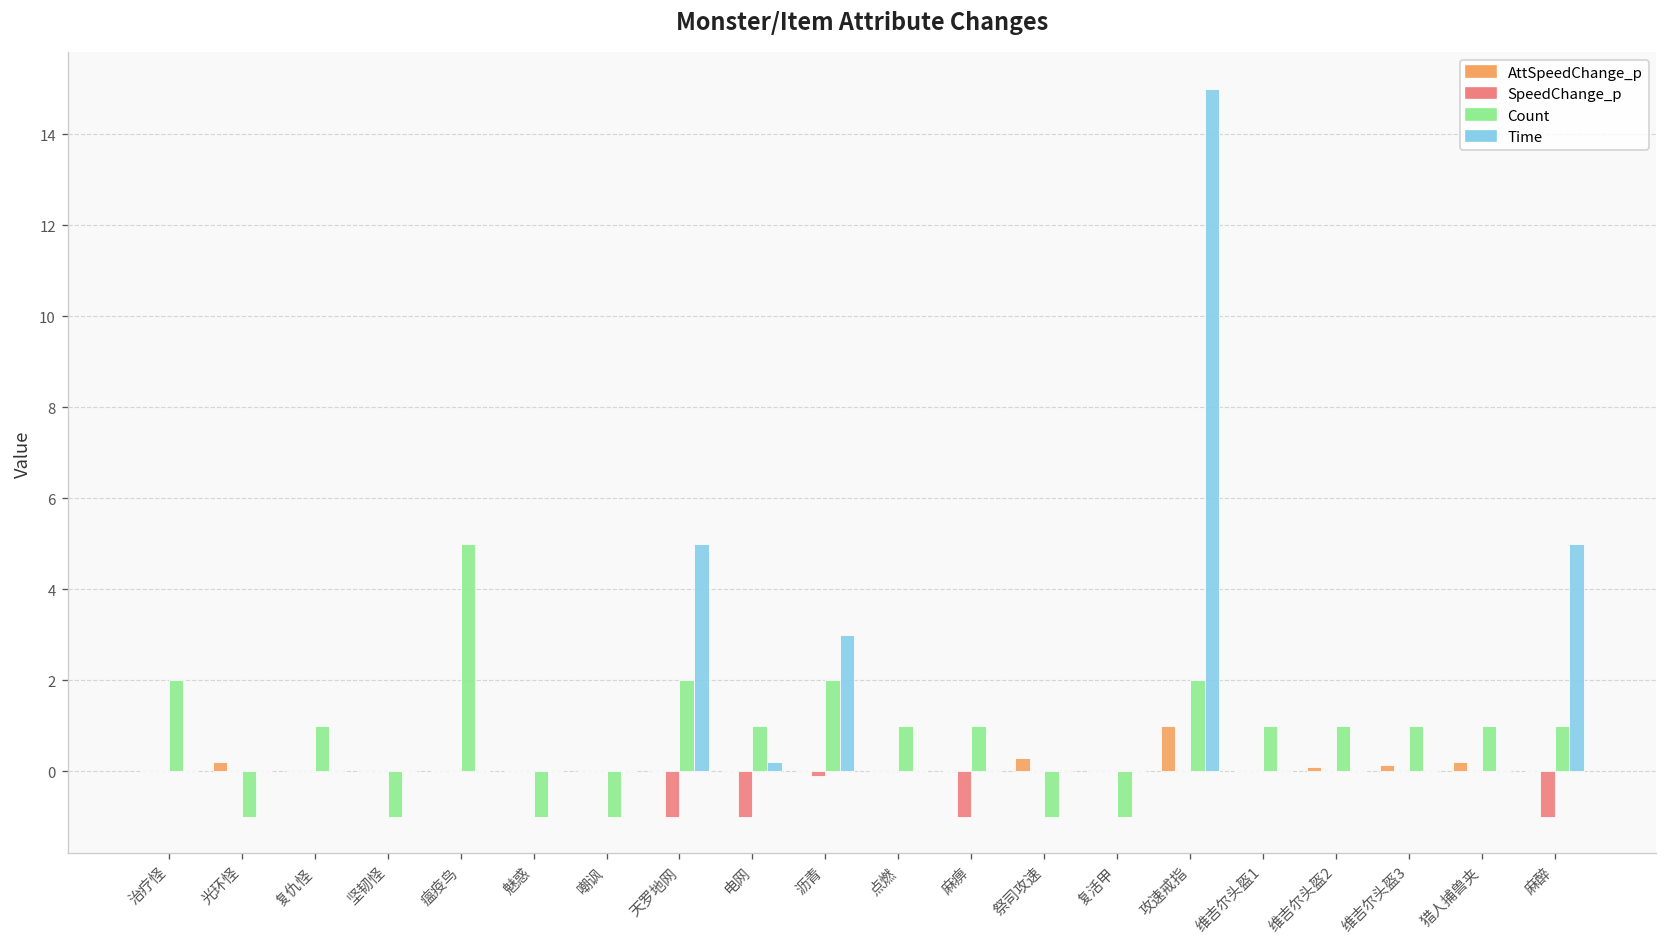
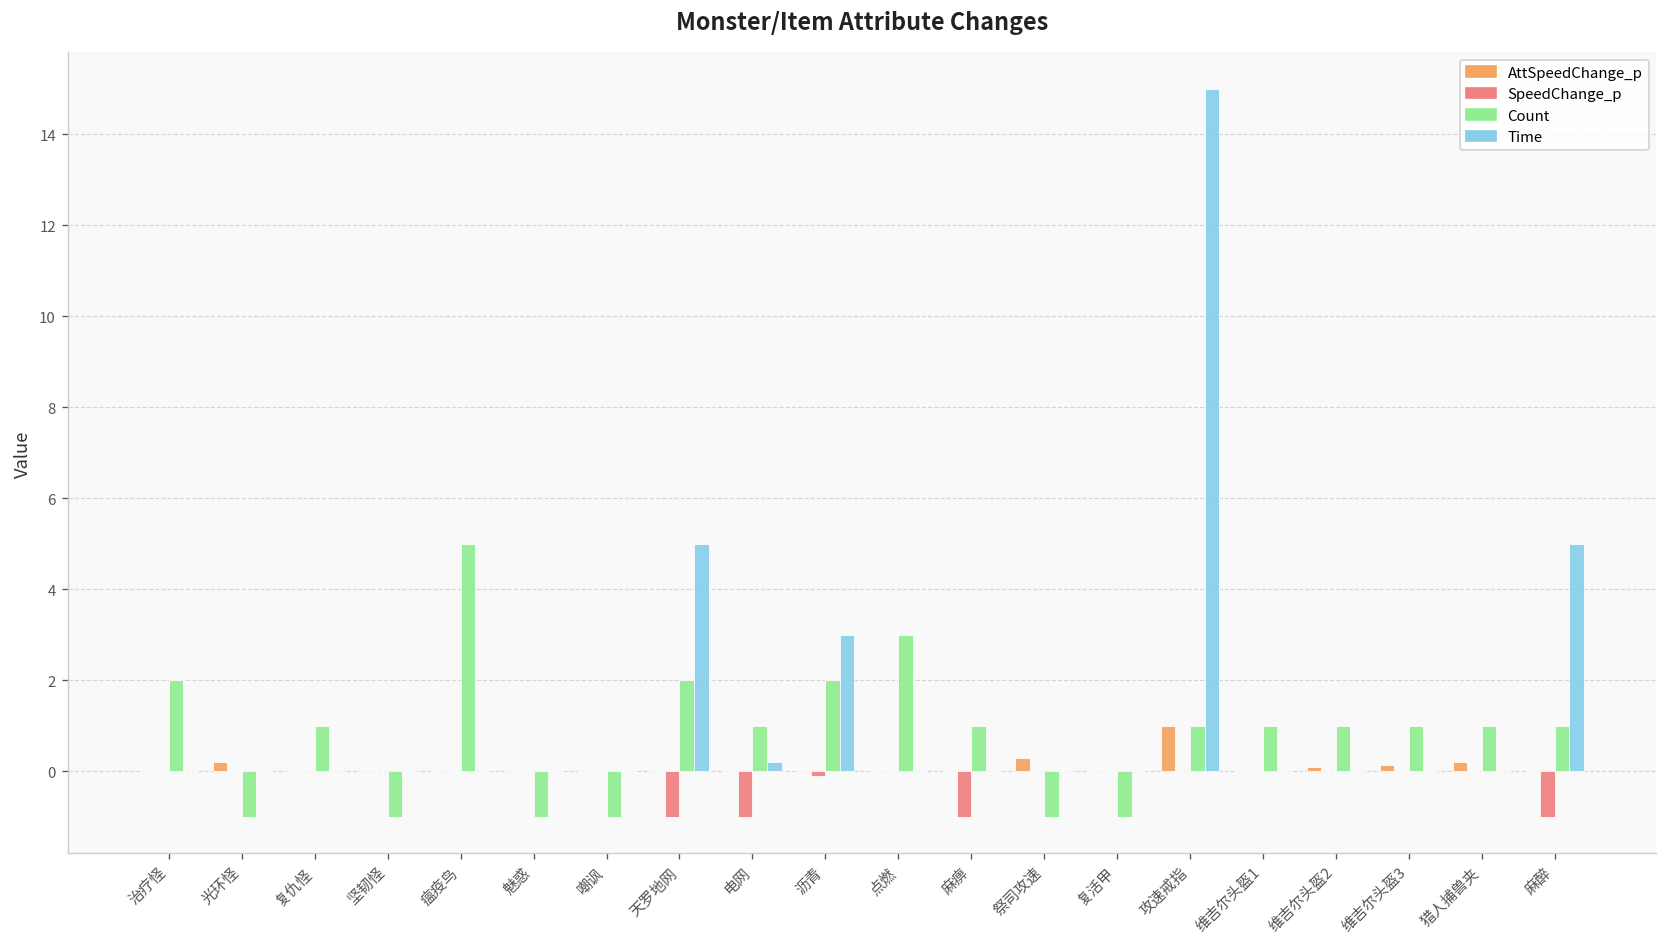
  {
    "Count": {
      "治疗怪": 2,
      "光环怪": -1,
      "复仇怪": 1,
      "坚韧怪": -1,
      "瘟疫鸟": 5,
      "魅惑": -1,
      "嘲讽": -1,
      "天罗地网": 2,
      "电网": 1,
      "沥青": 2,
-     "点燃": 1,
+     "点燃": 3,
      "麻痹": 1,
      "祭司攻速": -1,
      "复活甲": -1,
-     "攻速戒指": 2,
+     "攻速戒指": 1,
      "维吉尔头盔1": 1,
      "维吉尔头盔2": 1,
      "维吉尔头盔3": 1,
      "猎人捕兽夹": 1,
      "麻醉": 1
    },
    "Time": {
      "治疗怪": 0,
      "光环怪": 0,
      "复仇怪": 0,
      "坚韧怪": 0,
      "瘟疫鸟": 0,
      "魅惑": 0,
      "嘲讽": 0,
      "天罗地网": 5,
      "电网": 0.2,
      "沥青": 3,
      "点燃": 0,
      "麻痹": 0,
      "祭司攻速": 0,
      "复活甲": 0,
      "攻速戒指": 15,
      "维吉尔头盔1": 0,
      "维吉尔头盔2": 0,
      "维吉尔头盔3": 0,
      "猎人捕兽夹": 0,
      "麻醉": 5
    }
  }
